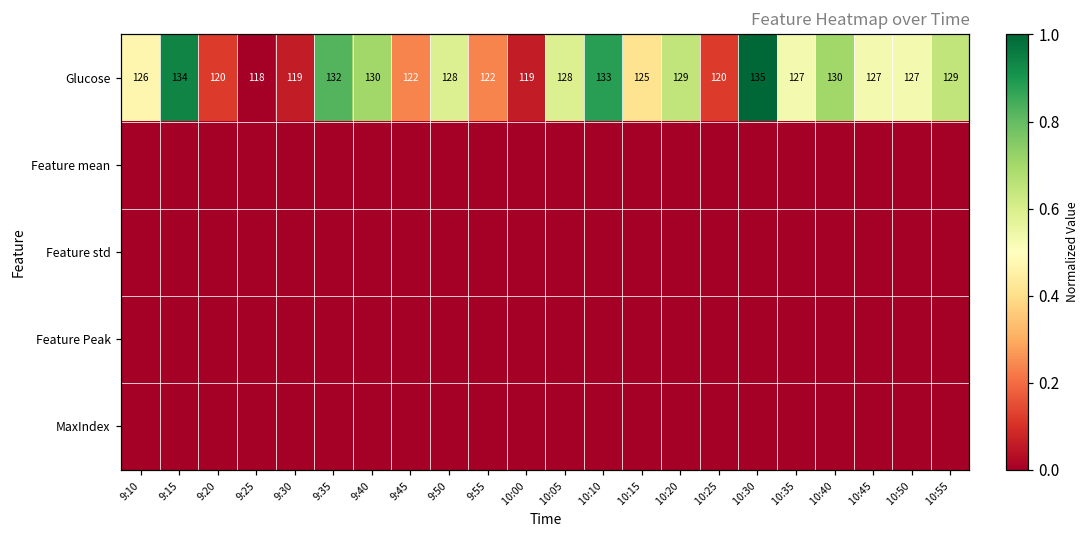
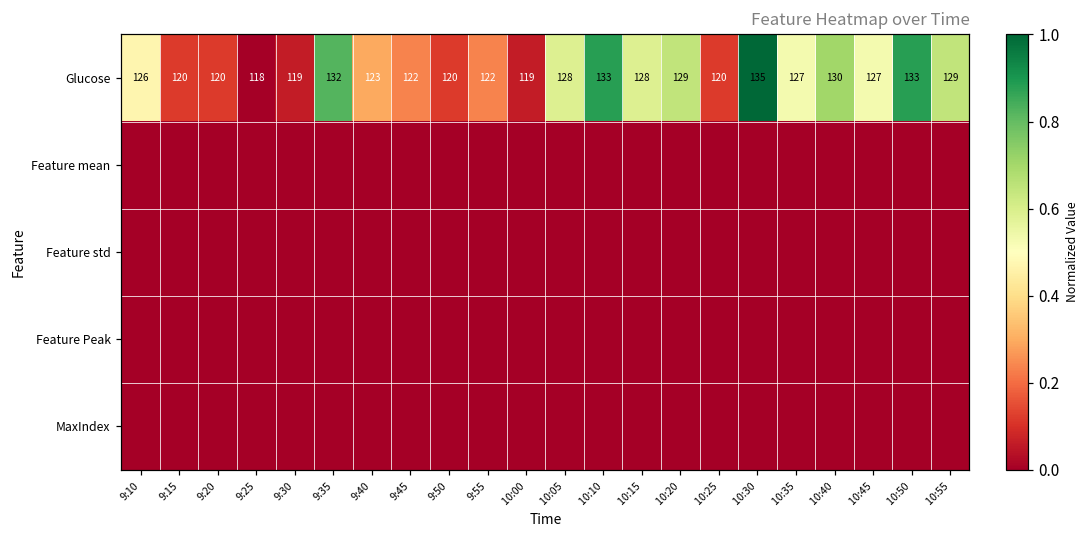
  {
    "Glucose": {
      "9:10": 126,
-     "9:15": 134,
+     "9:15": 120,
      "9:20": 120,
      "9:25": 118,
      "9:30": 119,
      "9:35": 132,
-     "9:40": 130,
+     "9:40": 123,
      "9:45": 122,
-     "9:50": 128,
+     "9:50": 120,
      "9:55": 122,
      "10:00": 119,
      "10:05": 128,
      "10:10": 133,
-     "10:15": 125,
+     "10:15": 128,
      "10:20": 129,
      "10:25": 120,
      "10:30": 135,
      "10:35": 127,
      "10:40": 130,
      "10:45": 127,
-     "10:50": 127,
+     "10:50": 133,
      "10:55": 129
    }
  }
